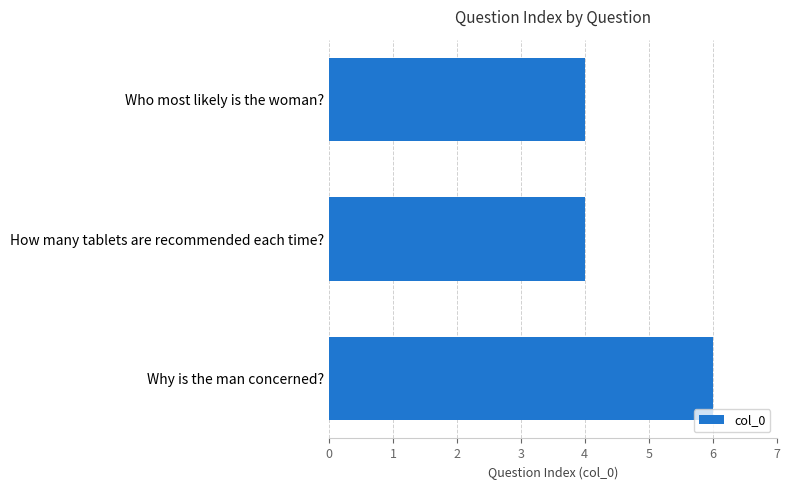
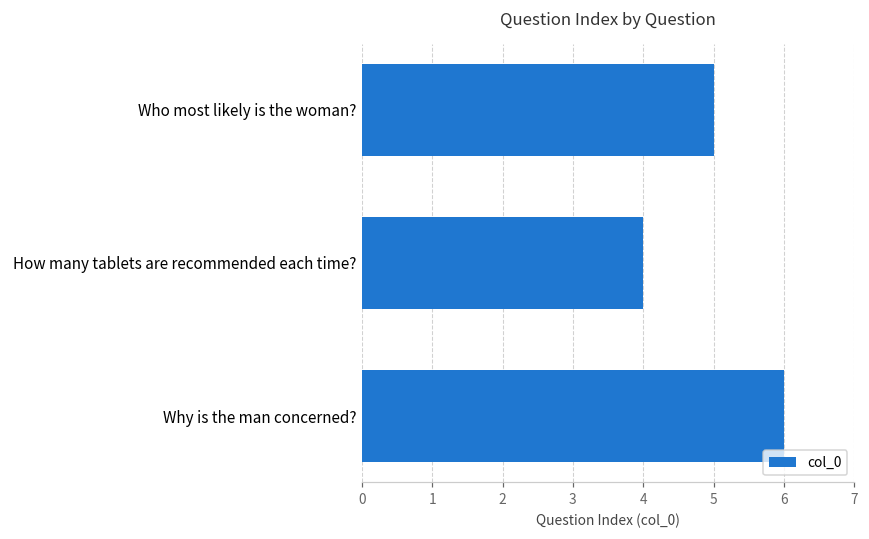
  {
-   "Who most likely is the woman?": 4,
+   "Who most likely is the woman?": 5,
    "How many tablets are recommended each time?": 4,
    "Why is the man concerned?": 6
  }
